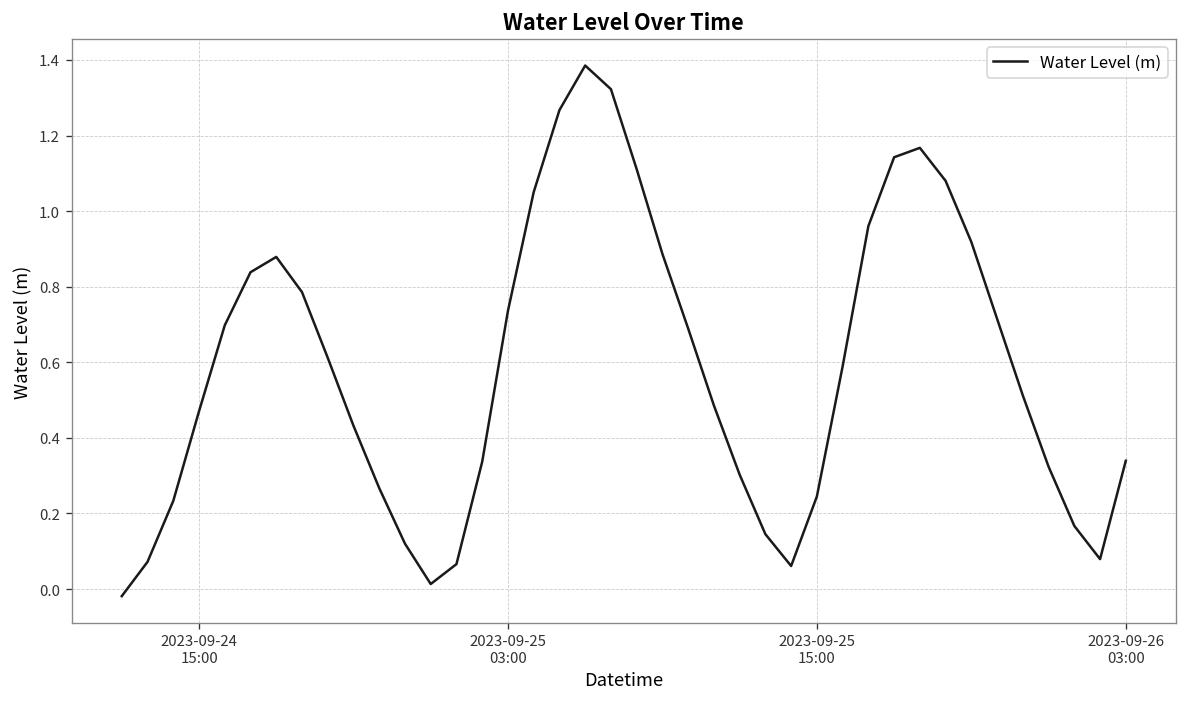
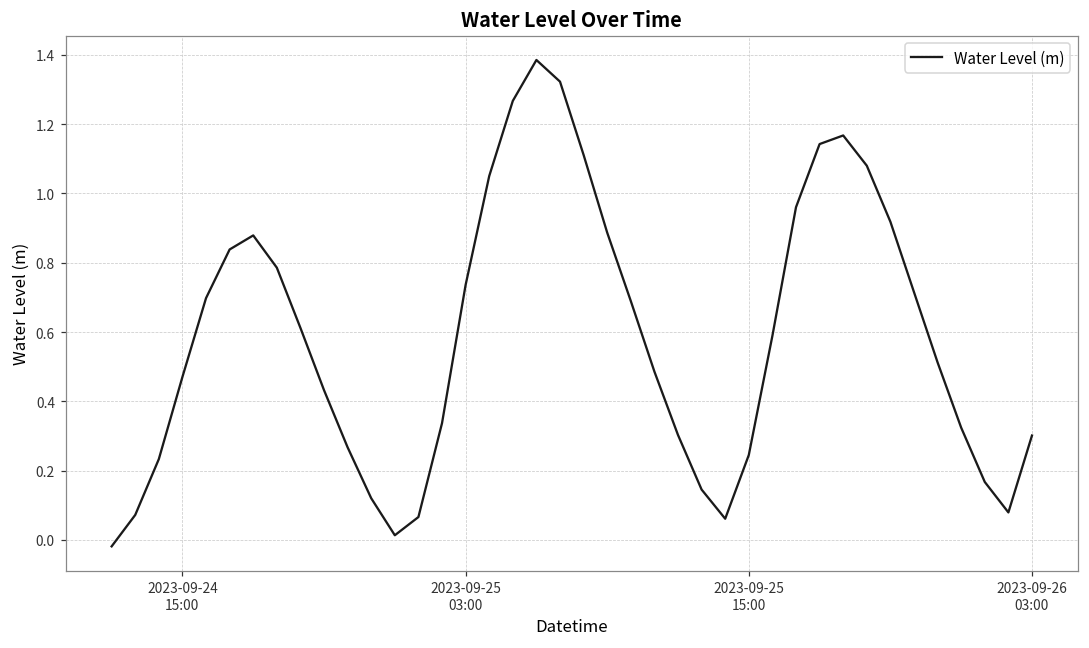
  {
    "2023-09-24 15:00": 0.47,
    "2023-09-25 03:00": 0.74,
    "2023-09-25 15:00": 0.24,
-   "2023-09-26 03:00": 0.34
+   "2023-09-26 03:00": 0.30
  }
